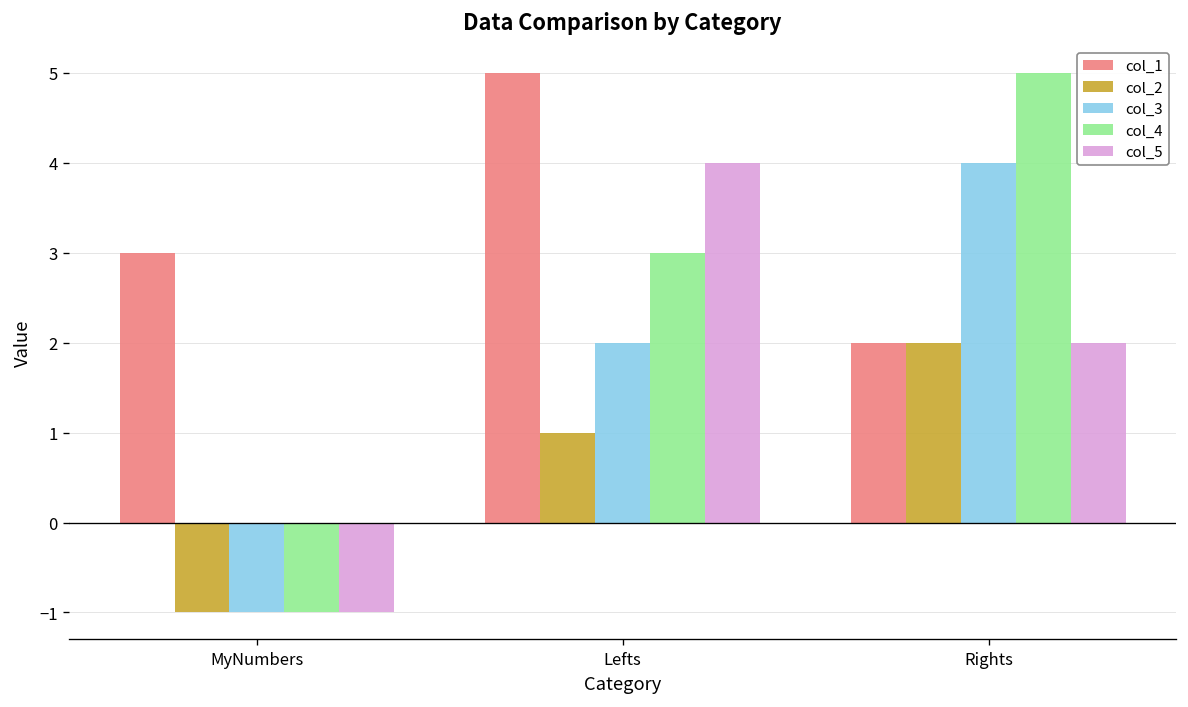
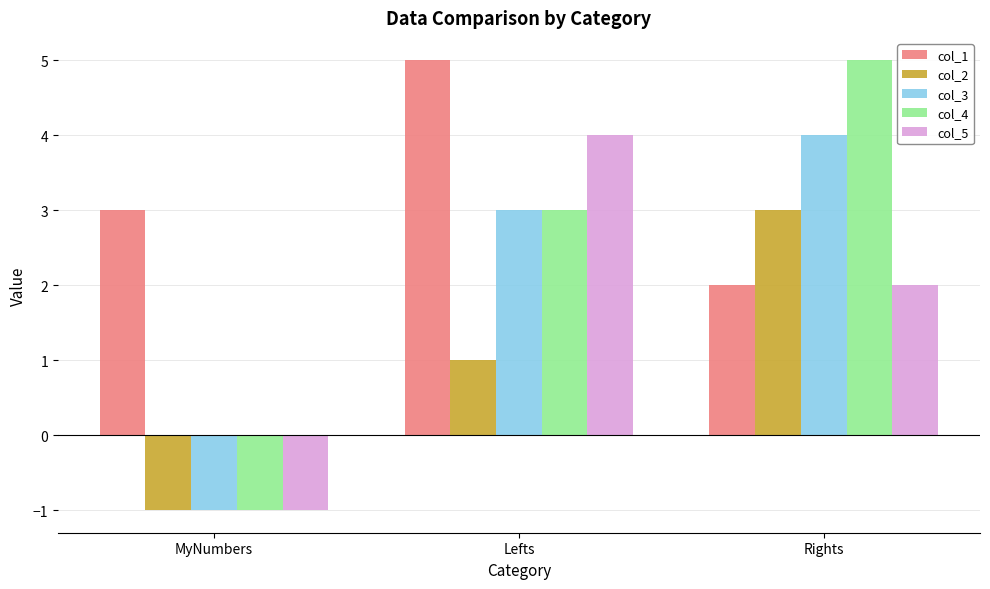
  {
    "col_1": {
      "MyNumbers": 3,
      "Lefts": 5,
      "Rights": 2
    },
    "col_2": {
      "MyNumbers": -1,
      "Lefts": 1,
-     "Rights": 2
+     "Rights": 3
    },
    "col_3": {
      "MyNumbers": -1,
-     "Lefts": 2,
+     "Lefts": 3,
      "Rights": 4
    },
    "col_4": {
      "MyNumbers": -1,
      "Lefts": 3,
      "Rights": 5
    },
    "col_5": {
      "MyNumbers": -1,
      "Lefts": 4,
      "Rights": 2
    }
  }
